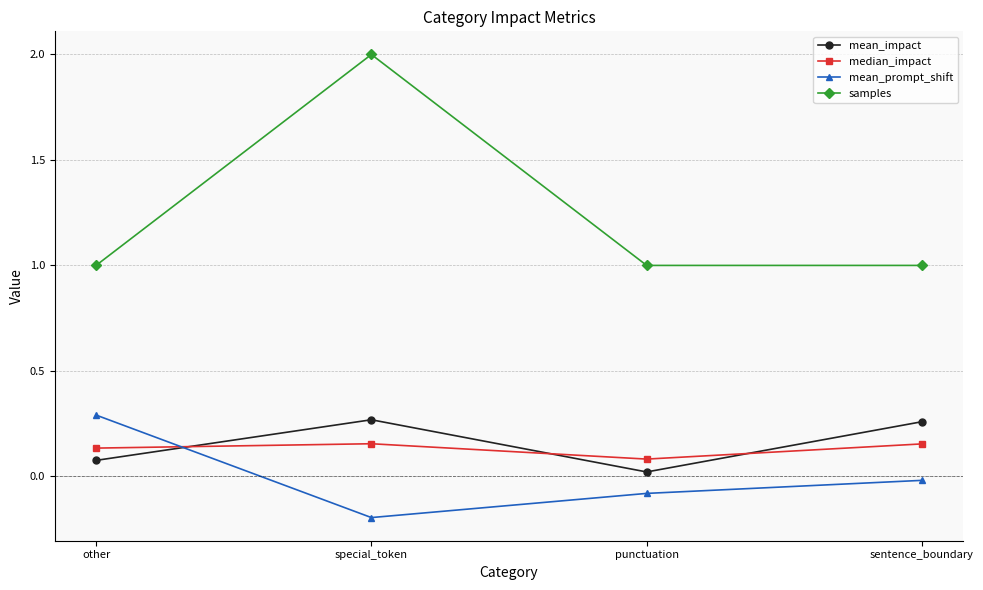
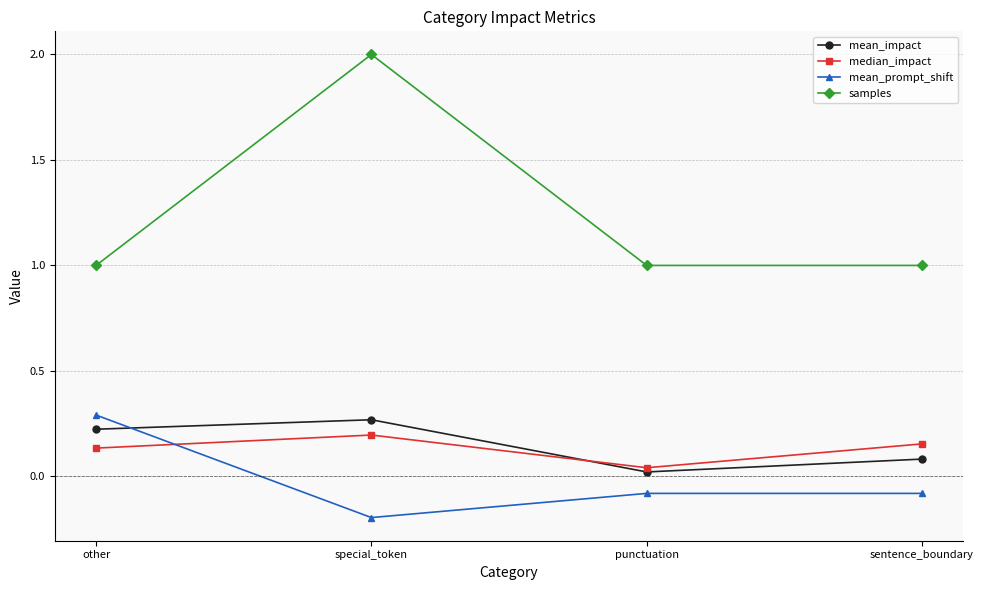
  {
    "mean_impact": {
-     "other": 0.08,
+     "other": 0.22,
      "special_token": 0.27,
      "punctuation": 0.02,
-     "sentence_boundary": 0.26
+     "sentence_boundary": 0.08
    },
    "median_impact": {
      "other": 0.13,
-     "special_token": 0.15,
-     "punctuation": 0.08,
+     "special_token": 0.20,
+     "punctuation": 0.04,
      "sentence_boundary": 0.15
    },
    "mean_prompt_shift": {
      "other": 0.29,
      "special_token": -0.20,
      "punctuation": -0.08,
-     "sentence_boundary": -0.02
+     "sentence_boundary": -0.08
    },
    "samples": {
      "other": 1.00,
      "special_token": 2.00,
      "punctuation": 1.00,
      "sentence_boundary": 1.00
    }
  }
